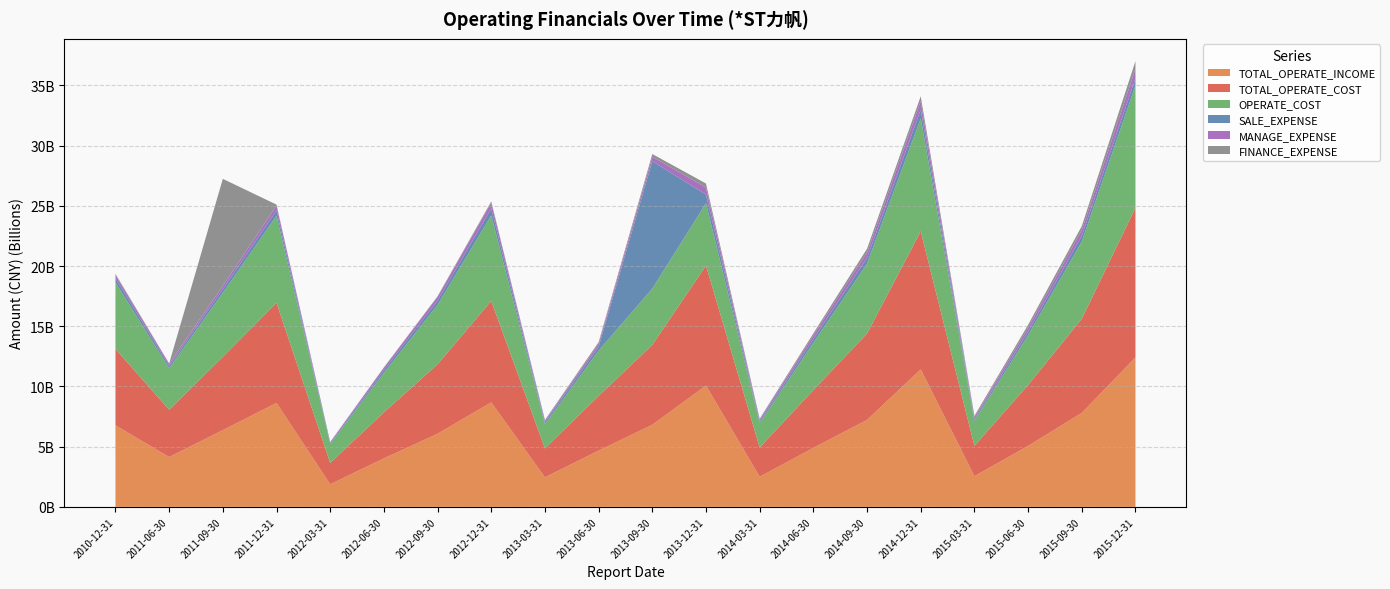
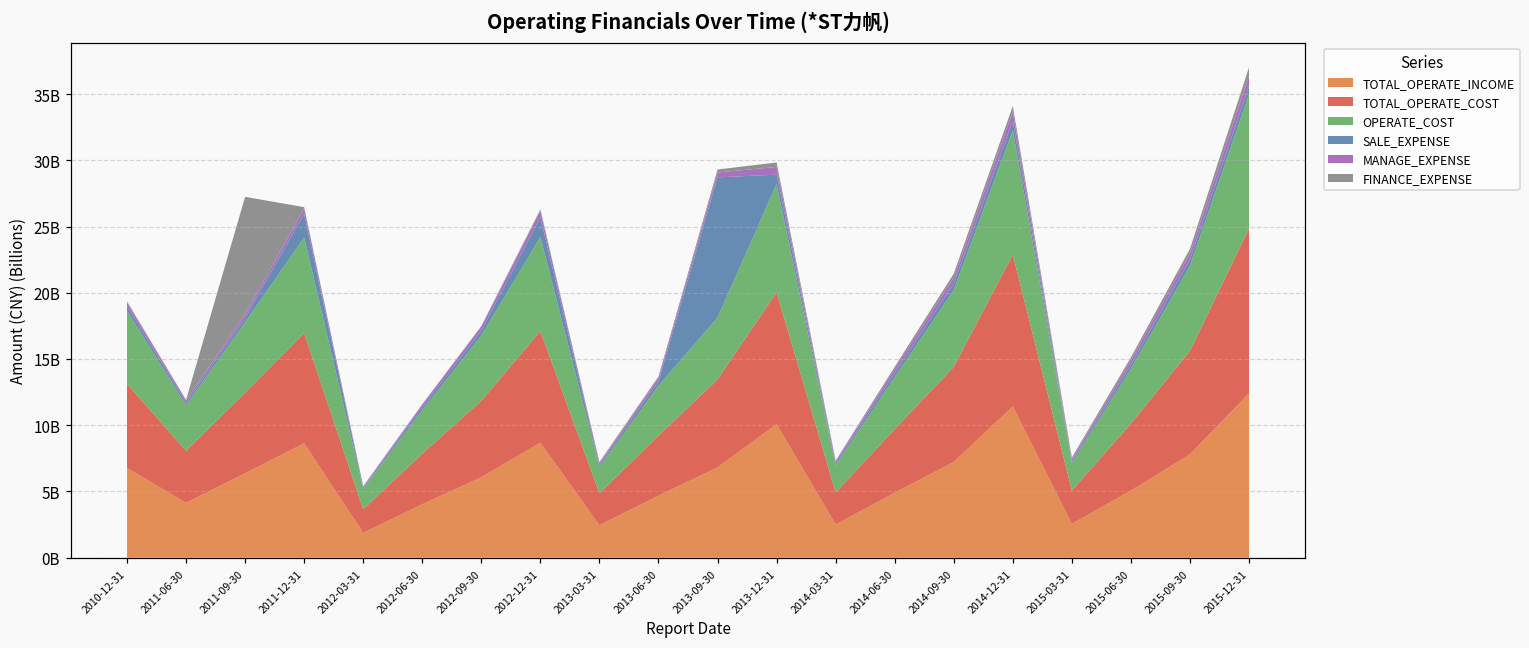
  {
    "OPERATE_COST": {
      "2010-12-31": 5500000000,
      "2011-09-30": 5300000000,
      "2011-12-31": 7200000000,
      "2012-06-30": 3300000000,
      "2012-09-30": 4900000000,
      "2012-12-31": 7100000000,
      "2013-06-30": 3800000000,
      "2013-09-30": 4700000000,
-     "2013-12-31": 5200000000,
+     "2013-12-31": 8200000000,
      "2014-06-30": 3900000000,
      "2014-09-30": 5800000000,
      "2014-12-31": 9400000000,
      "2015-06-30": 4100000000,
      "2015-09-30": 6400000000,
      "2015-12-31": 10100000000
    },
    "SALE_EXPENSE": {
      "2010-12-31": 300000000,
      "2011-09-30": 300000000,
-     "2011-12-31": 400000000,
+     "2011-12-31": 1800000000,
      "2012-09-30": 400000000,
-     "2012-12-31": 600000000,
+     "2012-12-31": 1500000000,
      "2013-06-30": 300000000,
      "2013-09-30": 10600000000,
      "2013-12-31": 700000000,
      "2014-06-30": 300000000,
      "2014-09-30": 500000000,
      "2014-12-31": 700000000,
      "2015-06-30": 300000000,
      "2015-09-30": 500000000,
      "2015-12-31": 600000000
    },
    "MANAGE_EXPENSE": {
      "2011-09-30": 300000000,
      "2013-09-30": 400000000,
      "2013-12-31": 600000000,
      "2014-09-30": 500000000,
      "2014-12-31": 700000000,
      "2015-06-30": 300000000,
      "2015-09-30": 500000000,
      "2015-12-31": 800000000
    },
    "FINANCE_EXPENSE": {
      "2011-09-30": 8900000000,
      "2013-09-30": 200000000,
      "2013-12-31": 300000000,
      "2014-09-30": 300000000,
      "2014-12-31": 400000000,
      "2015-06-30": 200000000,
      "2015-09-30": 300000000,
      "2015-12-31": 600000000
    }
  }
